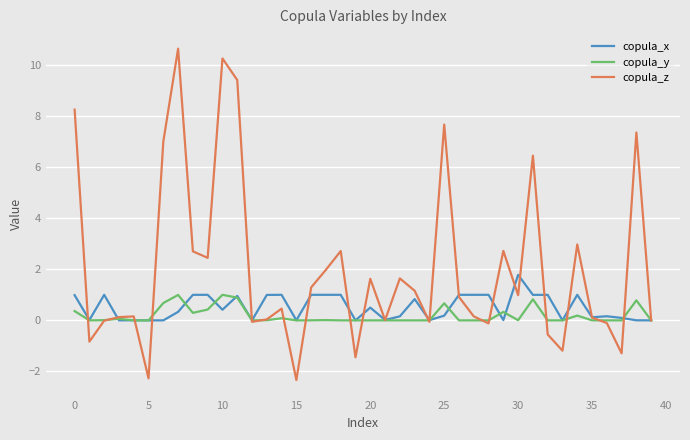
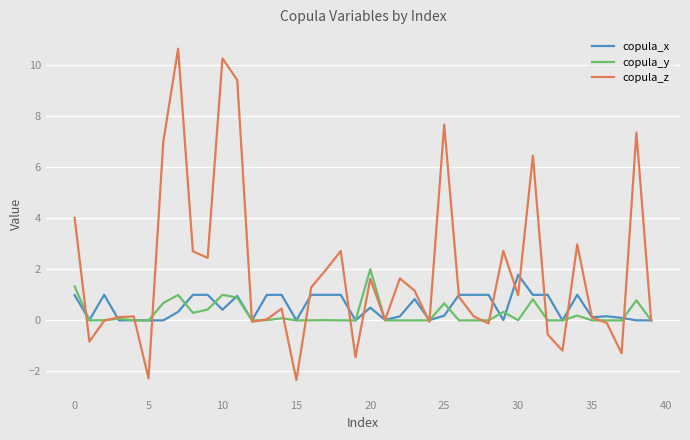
  {
    "copula_x": {
      "0": 1.0,
      "10": 0.4,
      "20": 0.5,
      "25": 0.2,
      "30": 1.8
    },
    "copula_y": {
-     "0": 0.4,
+     "0": 1.3,
      "10": 1.0,
-     "20": 0,
+     "20": 2,
      "25": 0.7,
      "30": 0.0,
      "35": 0.0
    },
    "copula_z": {
-     "0": 8.2,
+     "0": 4.0,
      "5": -2.3,
      "10": 10.2,
      "15": -2.3,
      "20": 1.6,
      "25": 7.7,
      "30": 1.0
    }
  }
